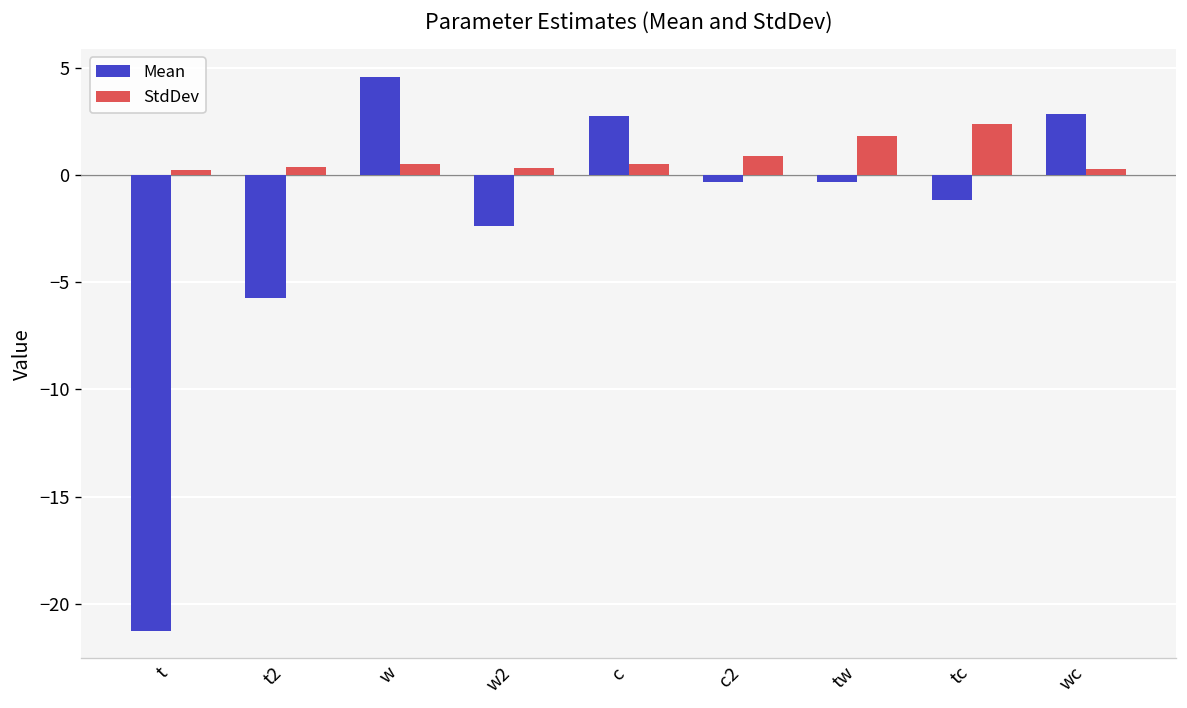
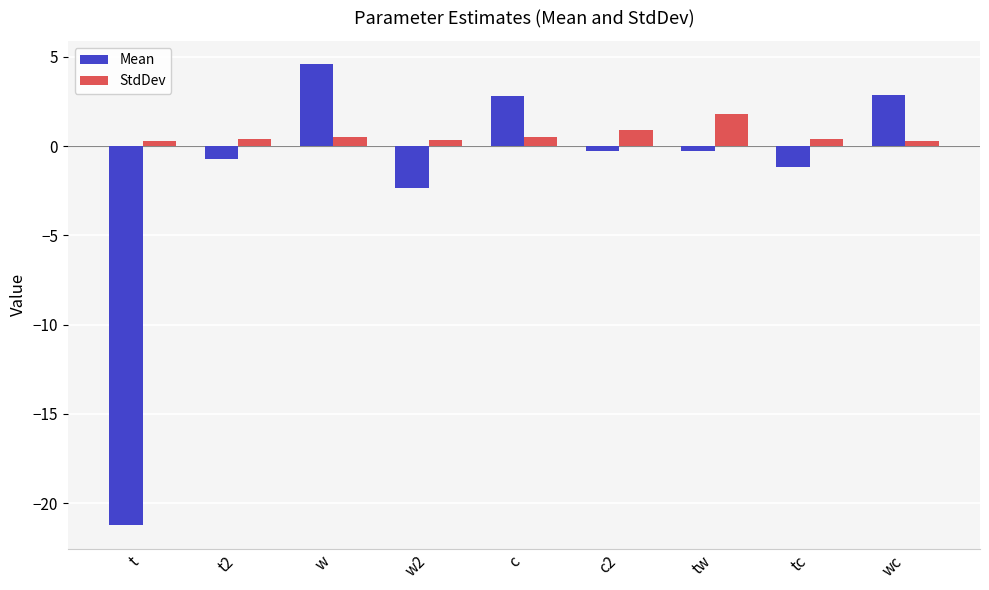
  {
    "Mean": {
      "t": -21.3,
-     "t2": -5.7,
+     "t2": -0.7,
      "w": 4.6,
      "w2": -2.4,
      "c": 2.8,
      "c2": -0.3,
      "tw": -0.3,
      "tc": -1.2,
      "wc": 2.9
    },
    "StdDev": {
      "t": 0.3,
      "t2": 0.4,
      "w": 0.5,
      "w2": 0.3,
      "c": 0.5,
      "c2": 0.9,
      "tw": 1.8,
-     "tc": 2.4,
+     "tc": 0.4,
      "wc": 0.3
    }
  }
